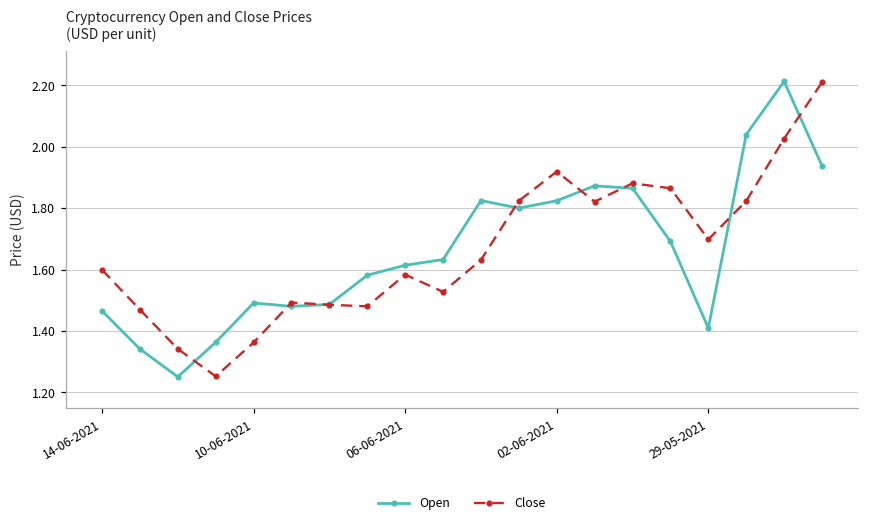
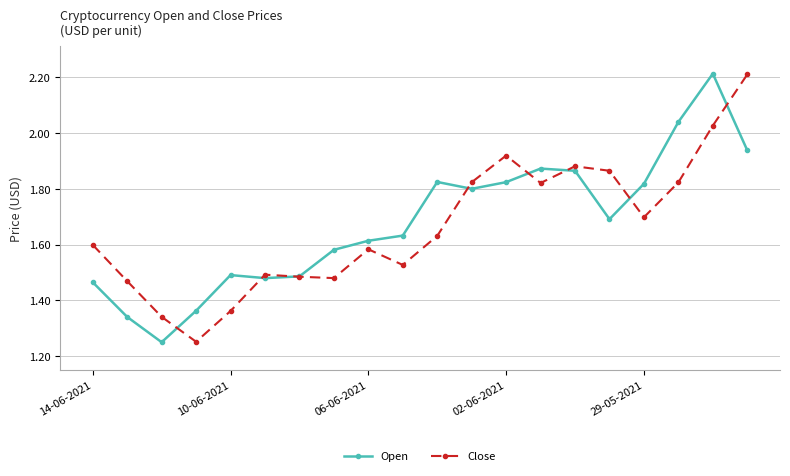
  {
    "Open": {
      "14-06-2021": 1.47,
      "10-06-2021": 1.49,
      "06-06-2021": 1.61,
      "02-06-2021": 1.82,
-     "29-05-2021": 1.41
+     "29-05-2021": 1.82
    },
    "Close": {
      "14-06-2021": 1.60,
      "10-06-2021": 1.36,
      "06-06-2021": 1.58,
      "02-06-2021": 1.92,
      "29-05-2021": 1.70
    }
  }
